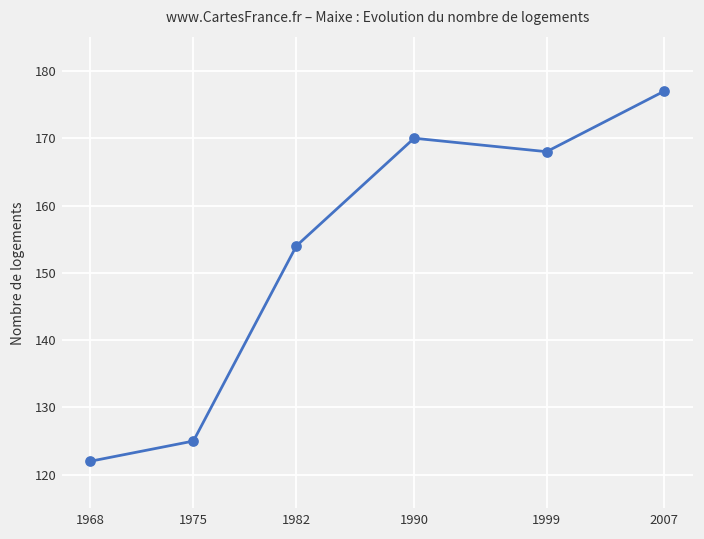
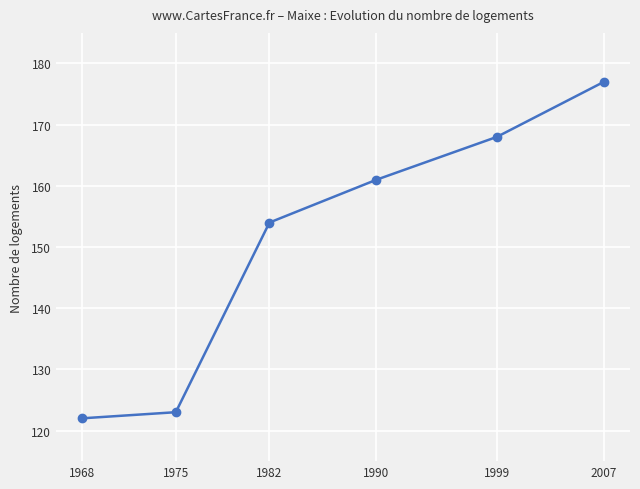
  {
    "1968": 122,
-   "1975": 125,
+   "1975": 123,
    "1982": 154,
-   "1990": 170,
+   "1990": 161,
    "1999": 168,
    "2007": 177
  }
